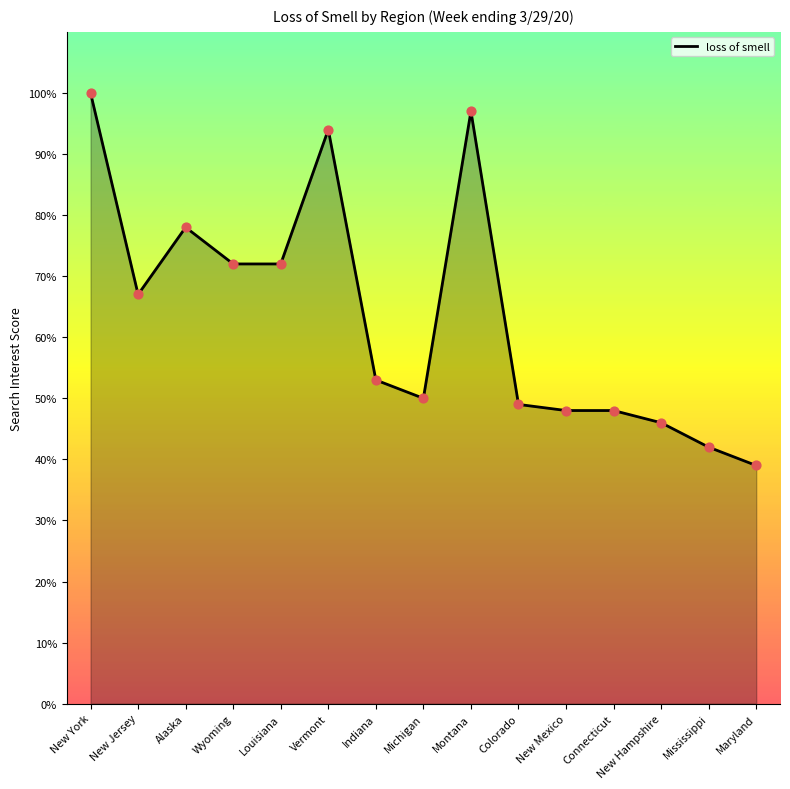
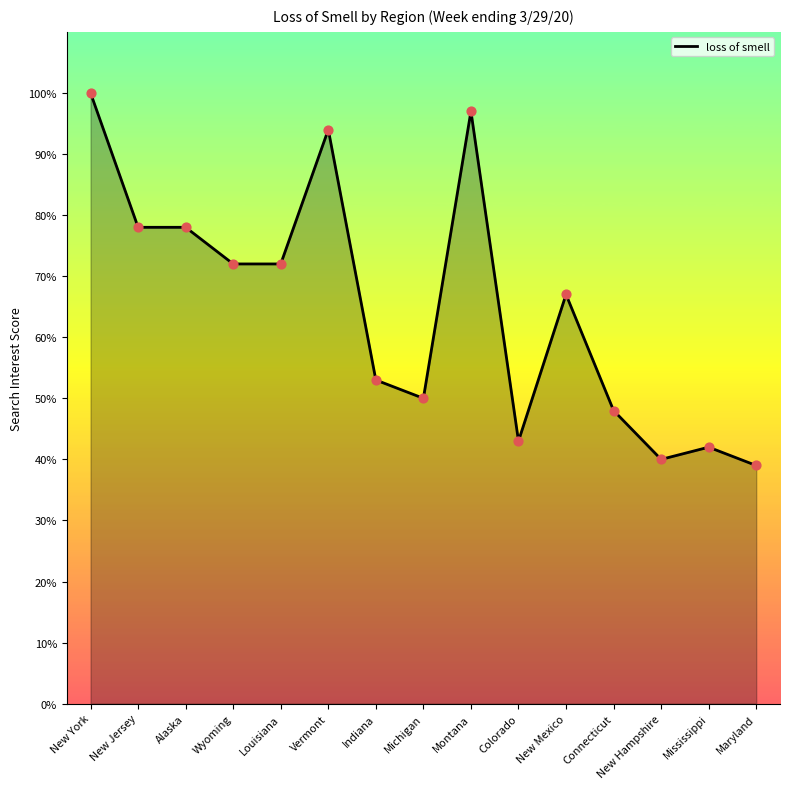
  {
    "New York": "100%",
-   "New Jersey": "67%",
+   "New Jersey": "78%",
    "Alaska": "78%",
    "Wyoming": "72%",
    "Louisiana": "72%",
    "Vermont": "94%",
    "Indiana": "53%",
    "Michigan": "50%",
    "Montana": "97%",
-   "Colorado": "49%",
-   "New Mexico": "48%",
+   "Colorado": "43%",
+   "New Mexico": "67%",
    "Connecticut": "48%",
-   "New Hampshire": "46%",
+   "New Hampshire": "40%",
    "Mississippi": "42%",
    "Maryland": "39%"
  }
